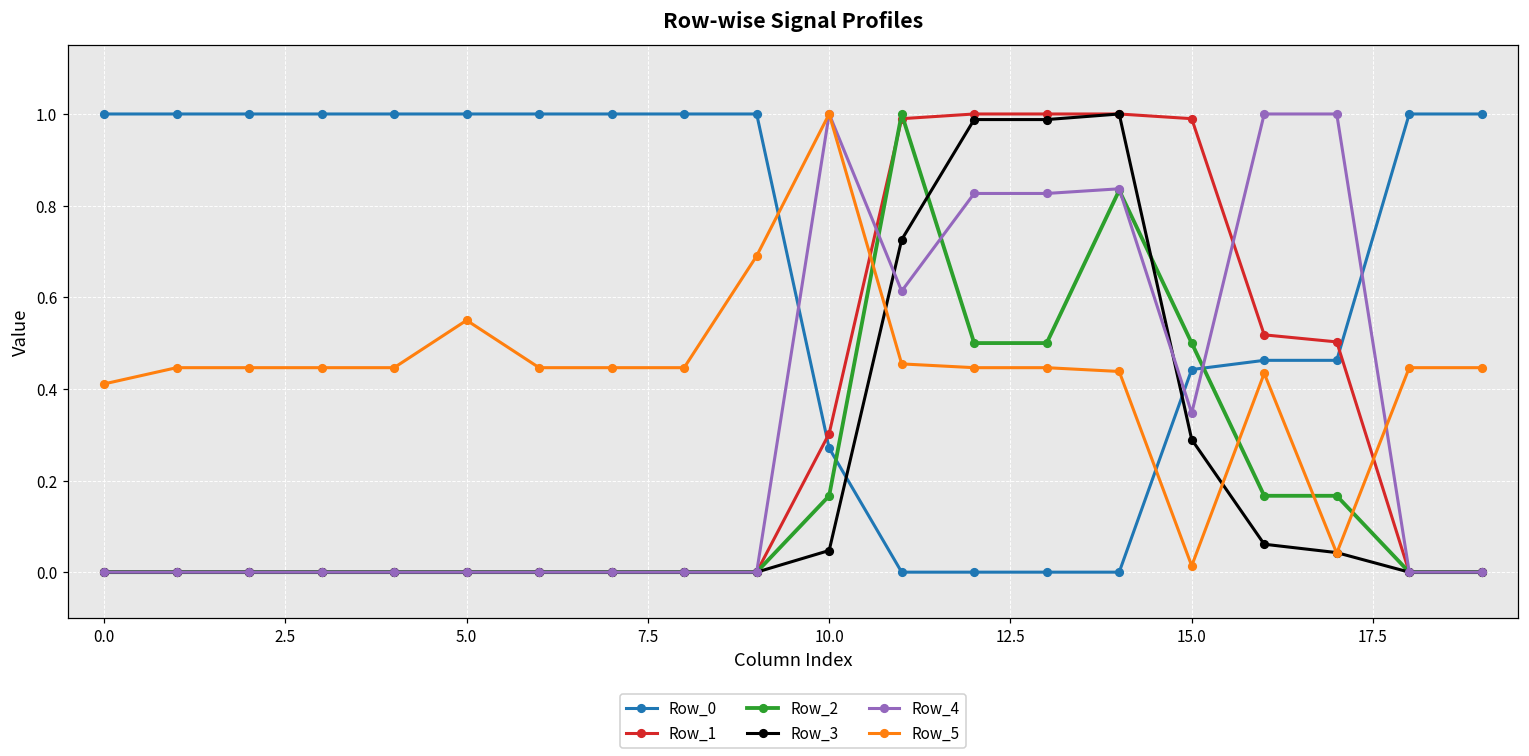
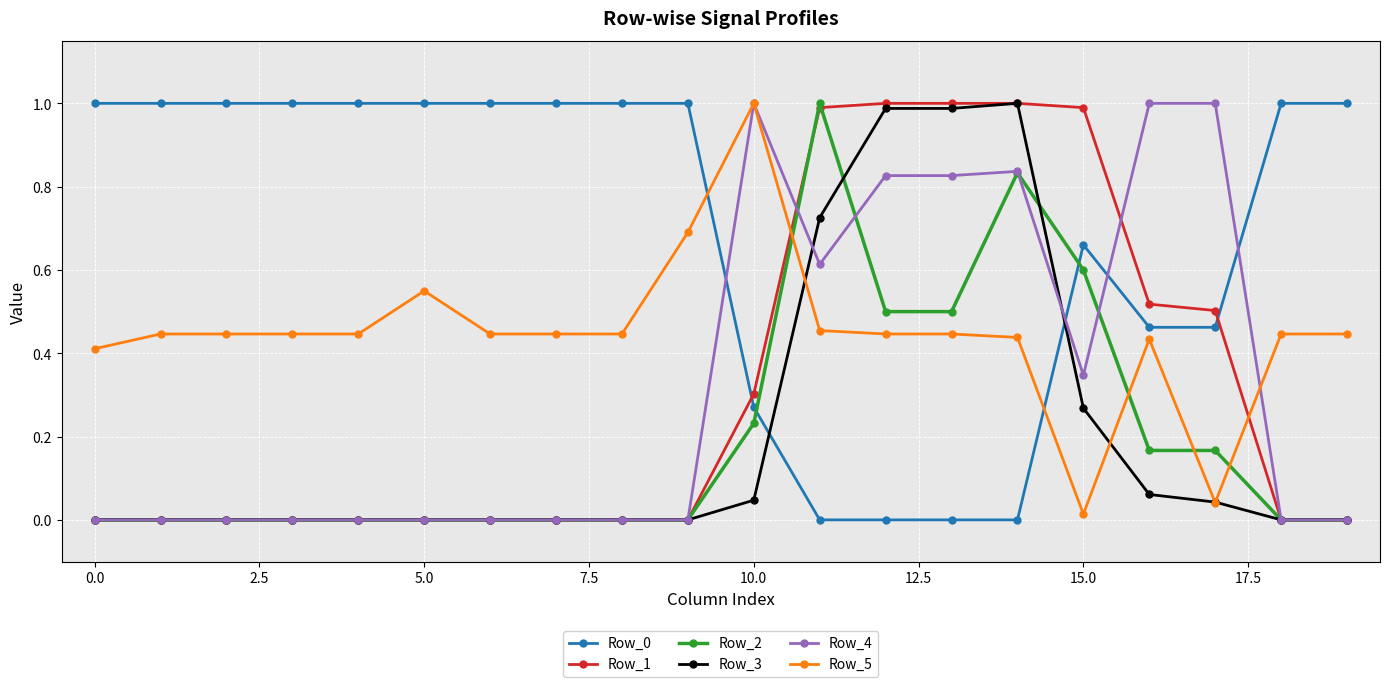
  {
    "Row_0": {
      "0.0": 1.00,
      "5.0": 1.00,
      "10.0": 0.27,
-     "15.0": 0.44
+     "15.0": 0.66
    },
    "Row_1": {
      "10.0": 0.30,
      "15.0": 0.99
    },
    "Row_2": {
-     "10.0": 0.17,
-     "15.0": 0.5
+     "10.0": 0.23,
+     "15.0": 0.6
    },
    "Row_3": {
      "10.0": 0.05,
-     "15.0": 0.29
+     "15.0": 0.27
    },
    "Row_4": {
      "15.0": 0.35
    },
    "Row_5": {
      "0.0": 0.41,
      "5.0": 0.55,
      "15.0": 0.01
    }
  }
